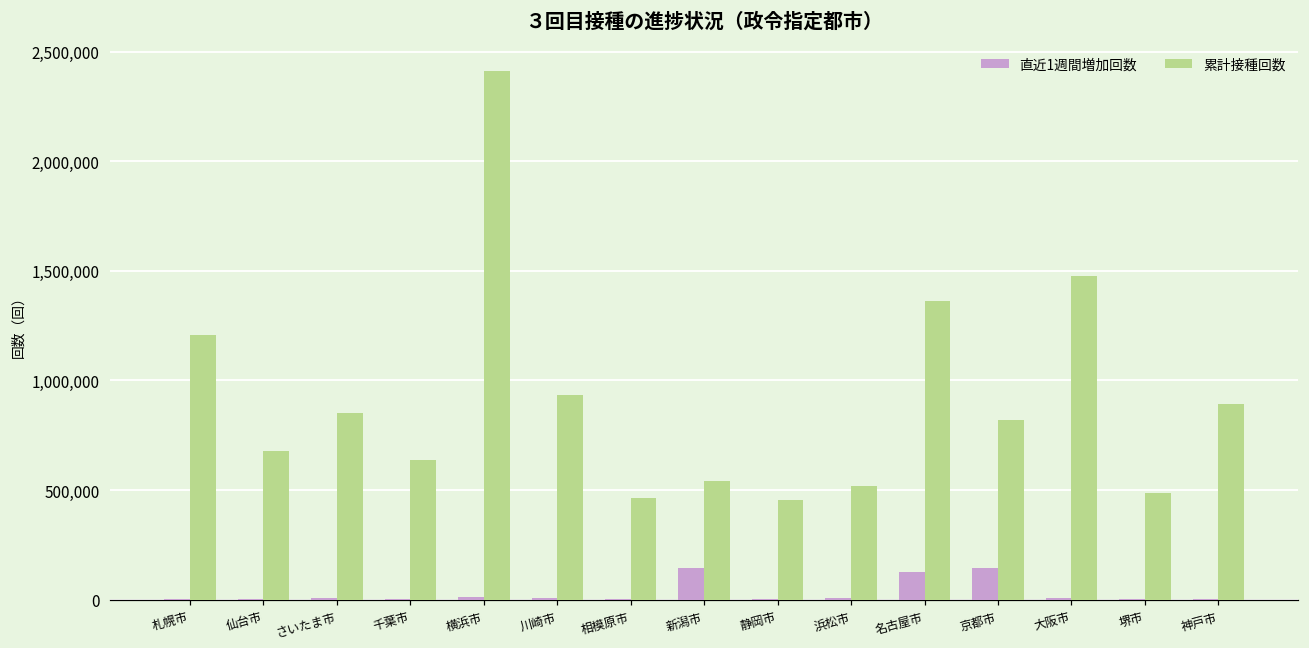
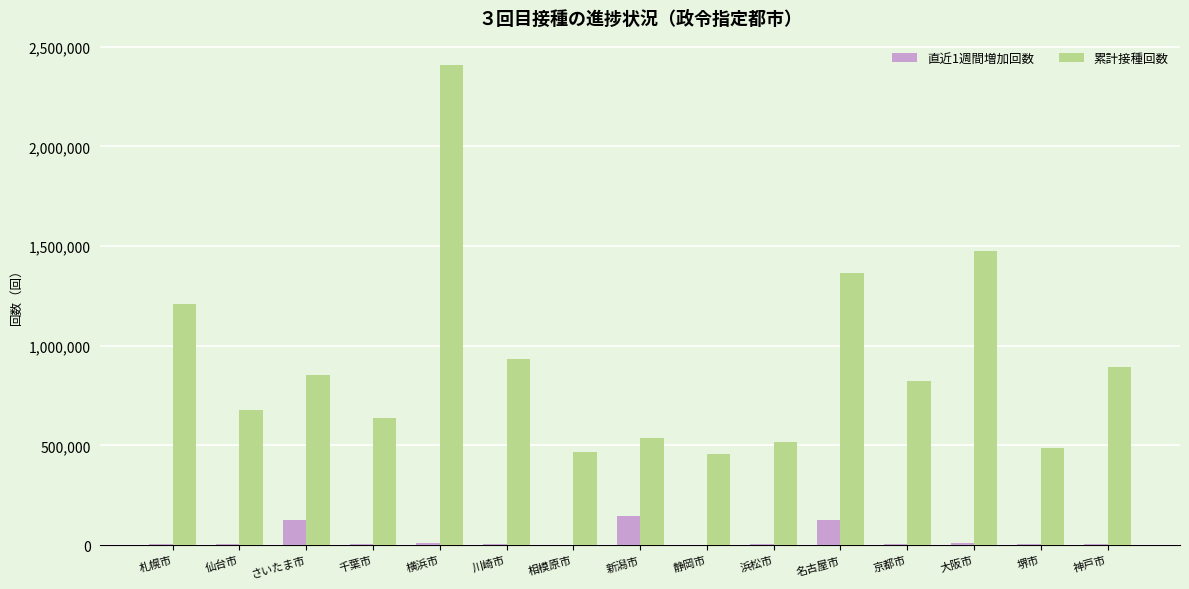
  {
    "直近1週間増加回数": {
-     "さいたま市": "10,000",
+     "さいたま市": "130,000",
      "横浜市": "10,000",
      "新潟市": "150,000",
      "名古屋市": "130,000",
-     "京都市": "140,000"
+     "京都市": "10,000"
    },
    "累計接種回数": {
      "札幌市": "1,210,000",
      "仙台市": "680,000",
      "さいたま市": "850,000",
      "千葉市": "640,000",
      "横浜市": "2,410,000",
      "川崎市": "930,000",
      "相模原市": "470,000",
      "新潟市": "540,000",
      "静岡市": "460,000",
      "浜松市": "520,000",
      "名古屋市": "1,360,000",
      "京都市": "820,000",
      "大阪市": "1,480,000",
      "堺市": "490,000",
      "神戸市": "890,000"
    }
  }
